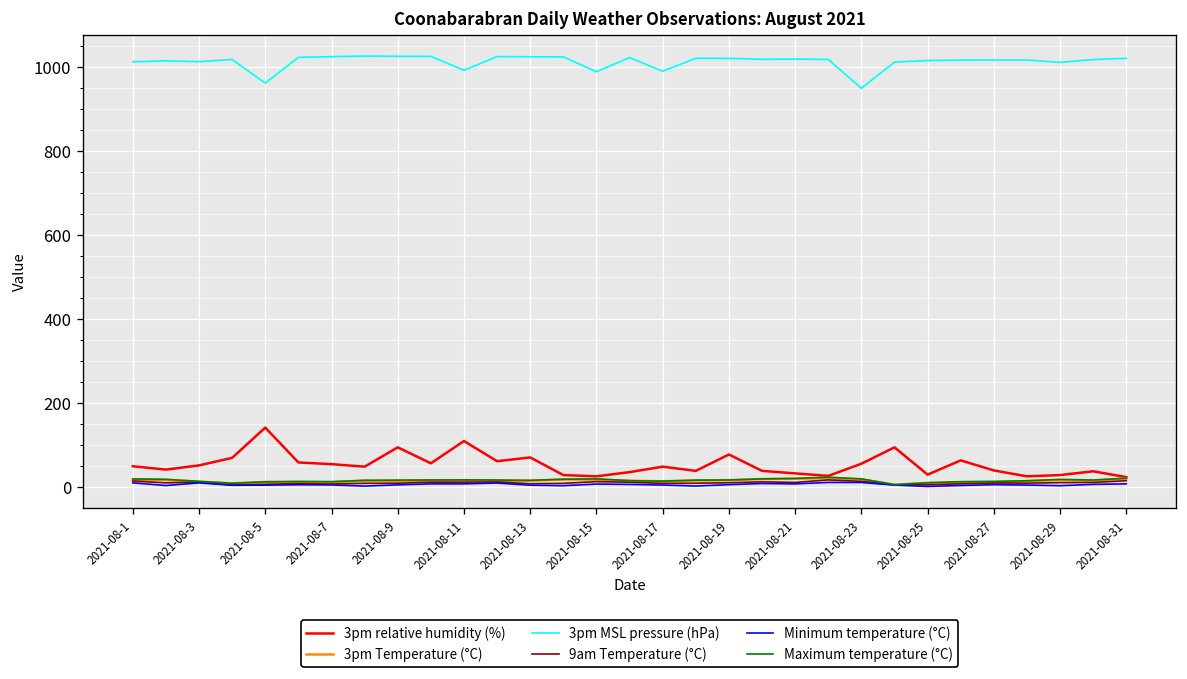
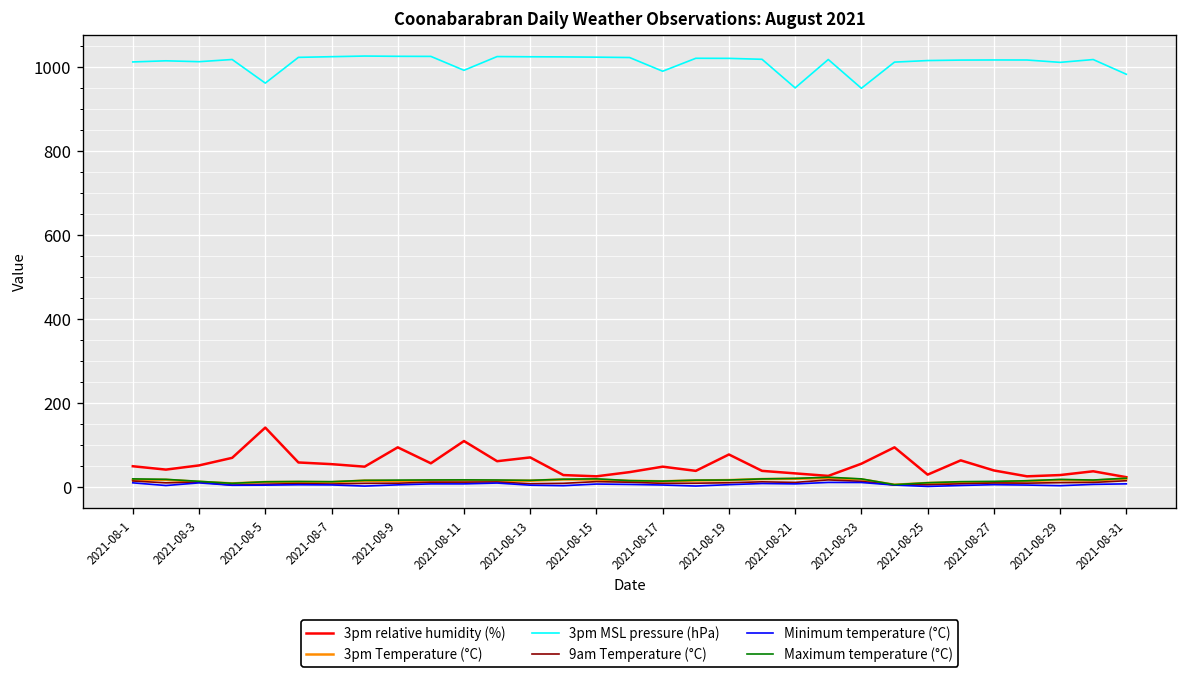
  {
    "3pm relative humidity (%)": {
      "2021-08-1": 50,
      "2021-08-3": 50,
      "2021-08-5": 140,
      "2021-08-7": 60,
      "2021-08-9": 100,
      "2021-08-11": 110,
      "2021-08-13": 70,
      "2021-08-17": 50,
      "2021-08-19": 80,
      "2021-08-21": 30,
      "2021-08-23": 60,
      "2021-08-25": 30,
      "2021-08-27": 40,
      "2021-08-29": 30
    },
    "3pm MSL pressure (hPa)": {
      "2021-08-1": 1010,
      "2021-08-3": 1010,
      "2021-08-5": 960,
      "2021-08-7": 1030,
      "2021-08-9": 1030,
      "2021-08-11": 990,
      "2021-08-13": 1020,
-     "2021-08-15": 990,
+     "2021-08-15": 1020,
      "2021-08-17": 990,
      "2021-08-19": 1020,
-     "2021-08-21": 1020,
+     "2021-08-21": 950,
      "2021-08-23": 950,
      "2021-08-25": 1020,
      "2021-08-27": 1020,
      "2021-08-29": 1010,
-     "2021-08-31": 1020
+     "2021-08-31": 980
    },
    "Minimum temperature (°C)": {
      "2021-08-29": 0,
      "2021-08-31": 10
    }
  }
